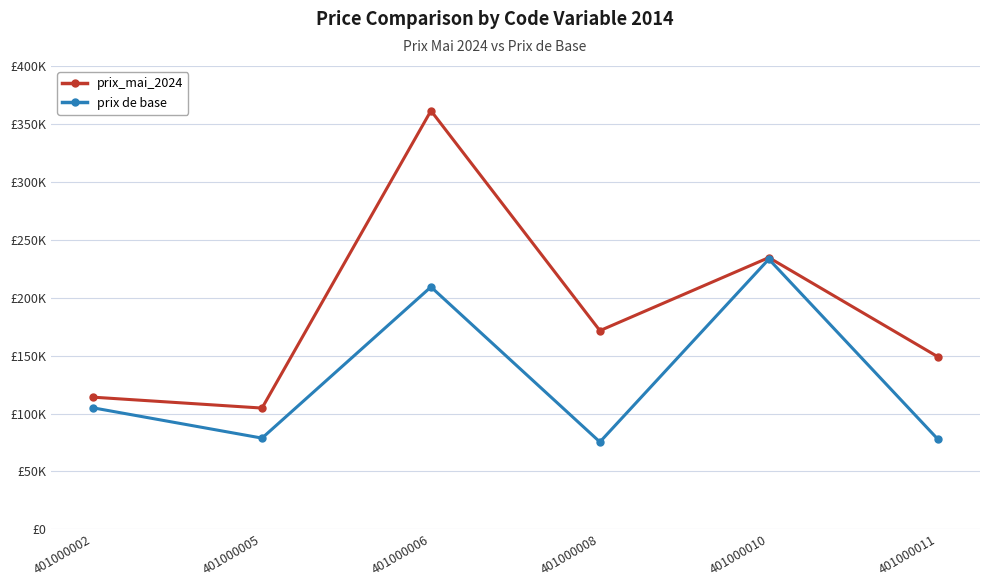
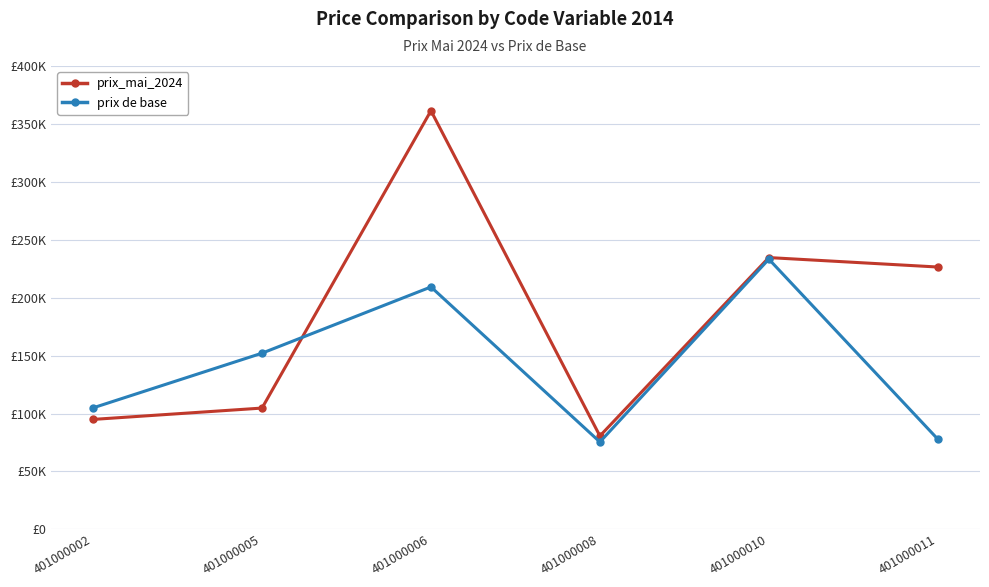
  {
    "prix_mai_2024": {
-     "401000002": "£114000",
+     "401000002": "£95000",
      "401000005": "£105000",
      "401000006": "£361000",
-     "401000008": "£172000",
-     "401000011": "£149000"
+     "401000008": "£81000",
+     "401000011": "£226000"
    },
    "prix de base": {
      "401000002": "£105000",
-     "401000005": "£79000",
+     "401000005": "£152000",
      "401000006": "£209000",
      "401000008": "£75000",
      "401000011": "£78000"
    }
  }
